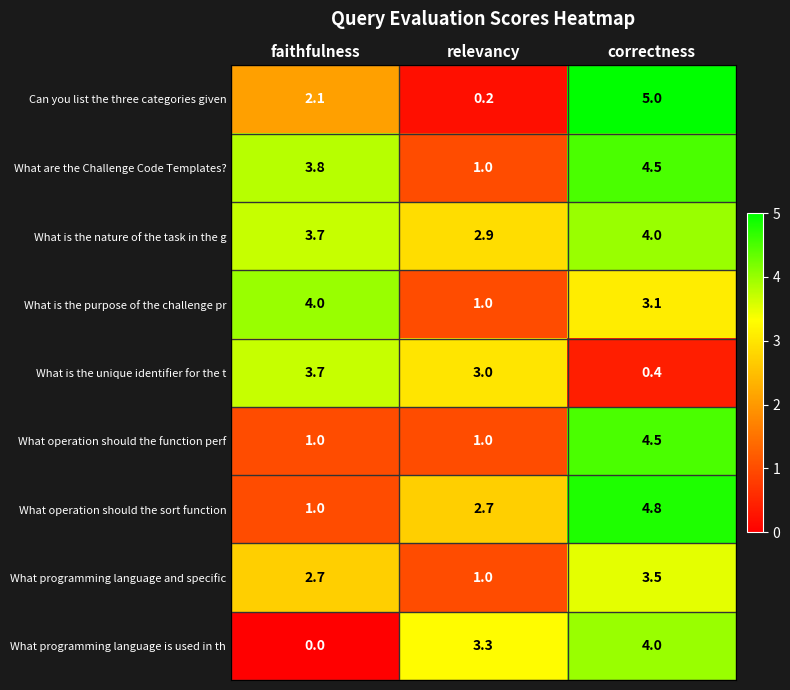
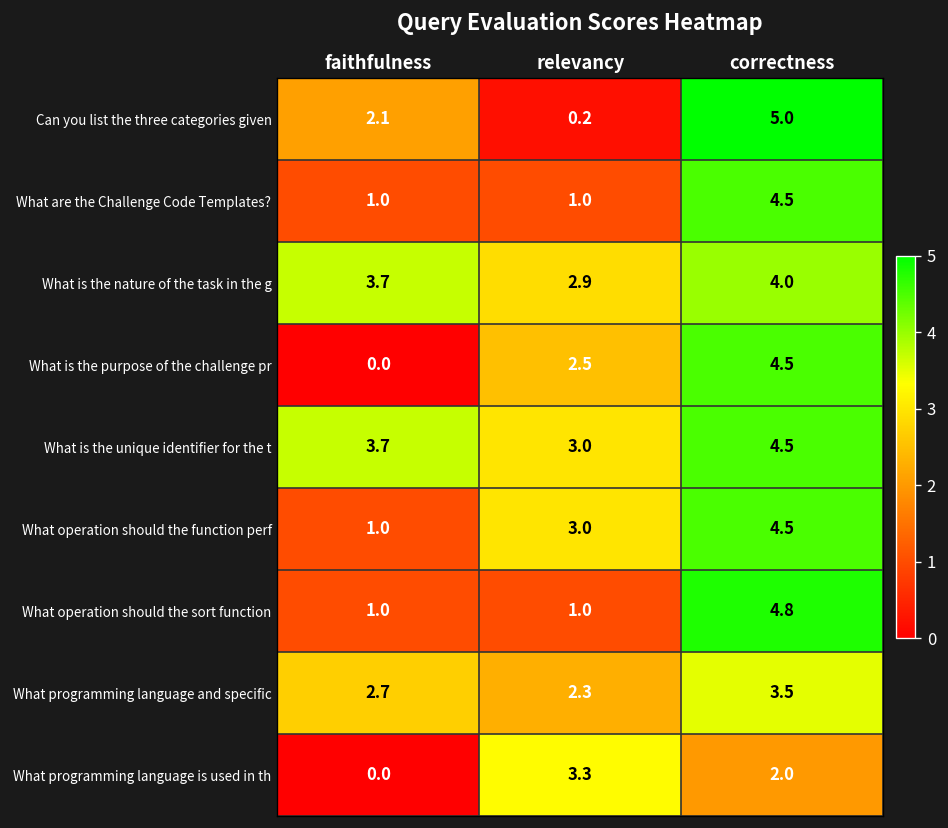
  {
    "Can you list the three categories given": {
      "faithfulness": 2.1,
      "relevancy": 0.2,
      "correctness": 5.0
    },
    "What are the Challenge Code Templates?": {
-     "faithfulness": 3.8,
+     "faithfulness": 1.0,
      "relevancy": 1.0,
      "correctness": 4.5
    },
    "What is the nature of the task in the g": {
      "faithfulness": 3.7,
      "relevancy": 2.9,
      "correctness": 4.0
    },
    "What is the purpose of the challenge pr": {
-     "faithfulness": 4.0,
-     "relevancy": 1.0,
-     "correctness": 3.1
+     "faithfulness": 0.0,
+     "relevancy": 2.5,
+     "correctness": 4.5
    },
    "What is the unique identifier for the t": {
      "faithfulness": 3.7,
      "relevancy": 3.0,
-     "correctness": 0.4
+     "correctness": 4.5
    },
    "What operation should the function perf": {
      "faithfulness": 1.0,
-     "relevancy": 1.0,
+     "relevancy": 3.0,
      "correctness": 4.5
    },
    "What operation should the sort function": {
      "faithfulness": 1.0,
-     "relevancy": 2.7,
+     "relevancy": 1.0,
      "correctness": 4.8
    },
    "What programming language and specific": {
      "faithfulness": 2.7,
-     "relevancy": 1.0,
+     "relevancy": 2.3,
      "correctness": 3.5
    },
    "What programming language is used in th": {
      "faithfulness": 0.0,
      "relevancy": 3.3,
-     "correctness": 4.0
+     "correctness": 2.0
    }
  }
